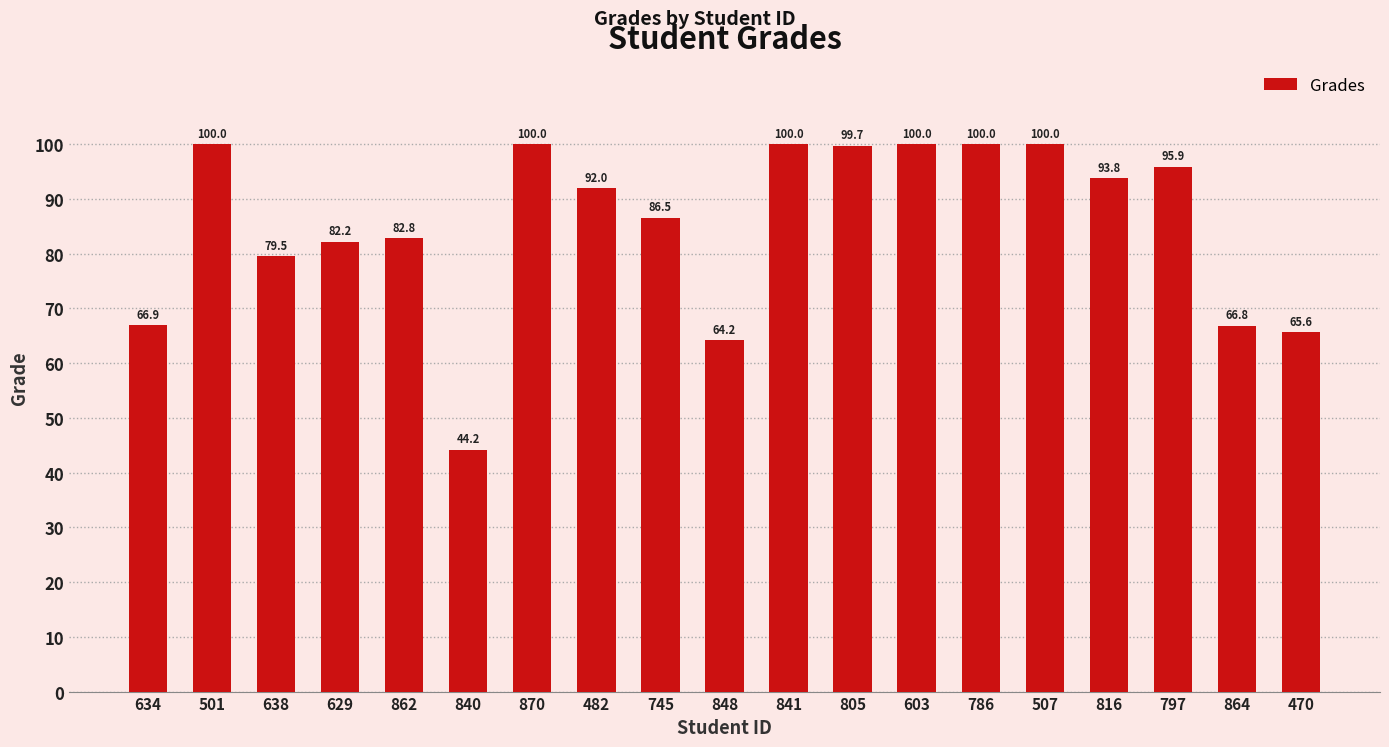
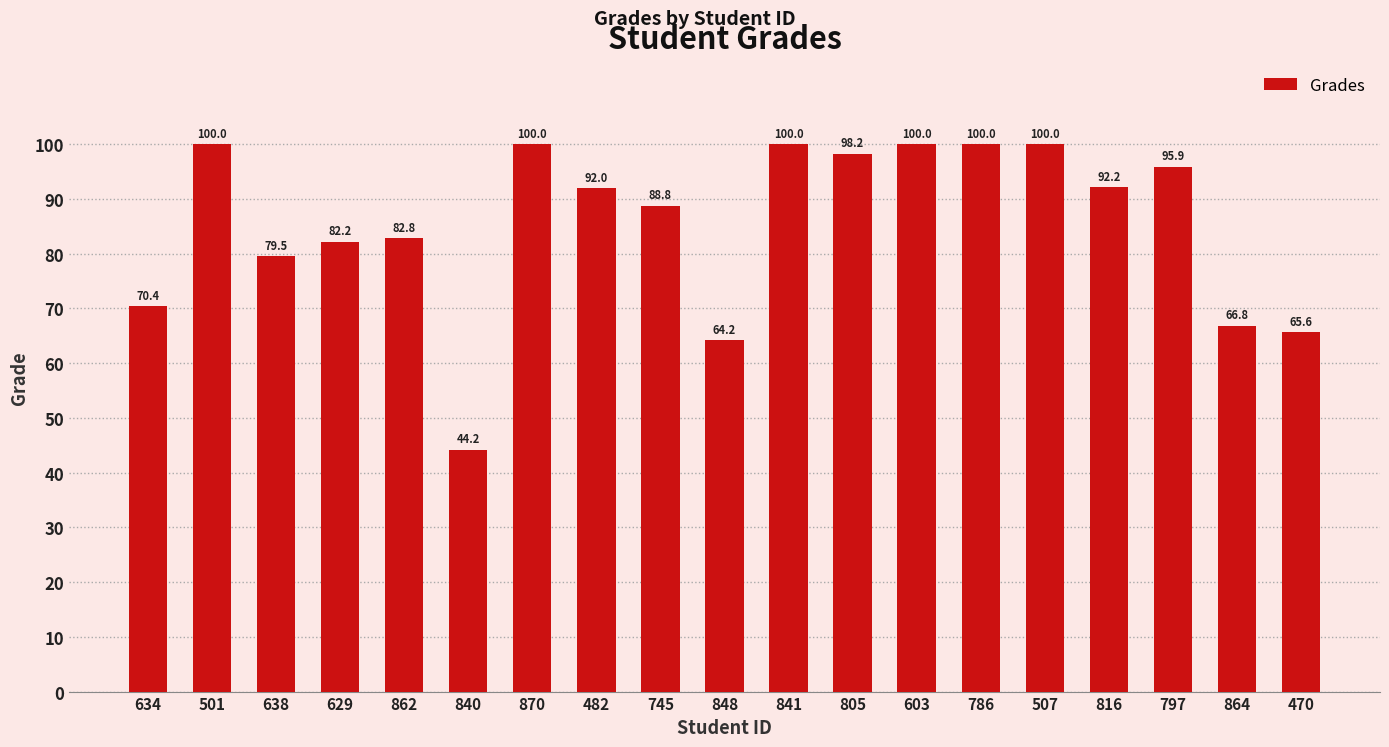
  {
-   "634": 66.9,
+   "634": 70.4,
    "501": 100.0,
    "638": 79.5,
    "629": 82.2,
    "862": 82.8,
    "840": 44.2,
    "870": 100.0,
    "482": 92.0,
-   "745": 86.5,
+   "745": 88.8,
    "848": 64.2,
    "841": 100.0,
-   "805": 99.7,
+   "805": 98.2,
    "603": 100.0,
    "786": 100.0,
    "507": 100.0,
-   "816": 93.8,
+   "816": 92.2,
    "797": 95.9,
    "864": 66.8,
    "470": 65.6
  }
